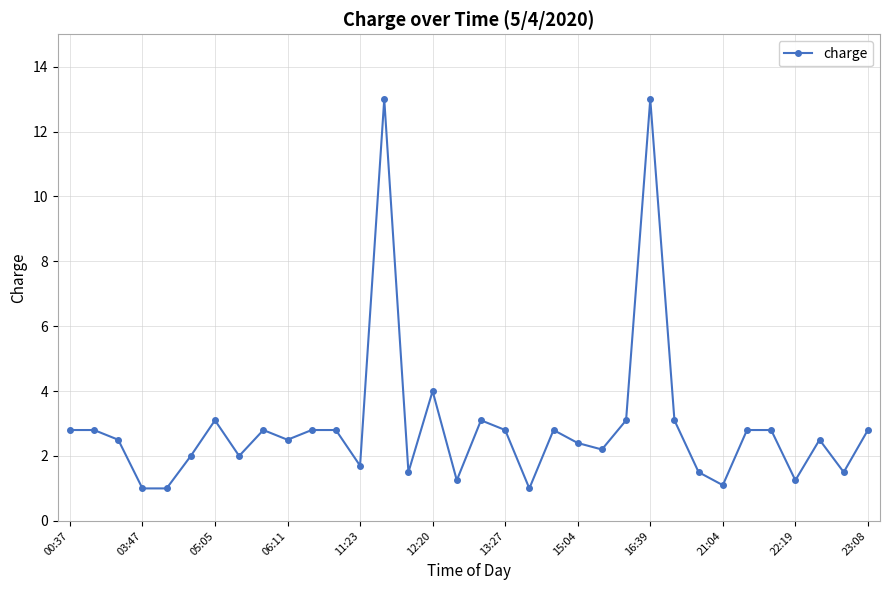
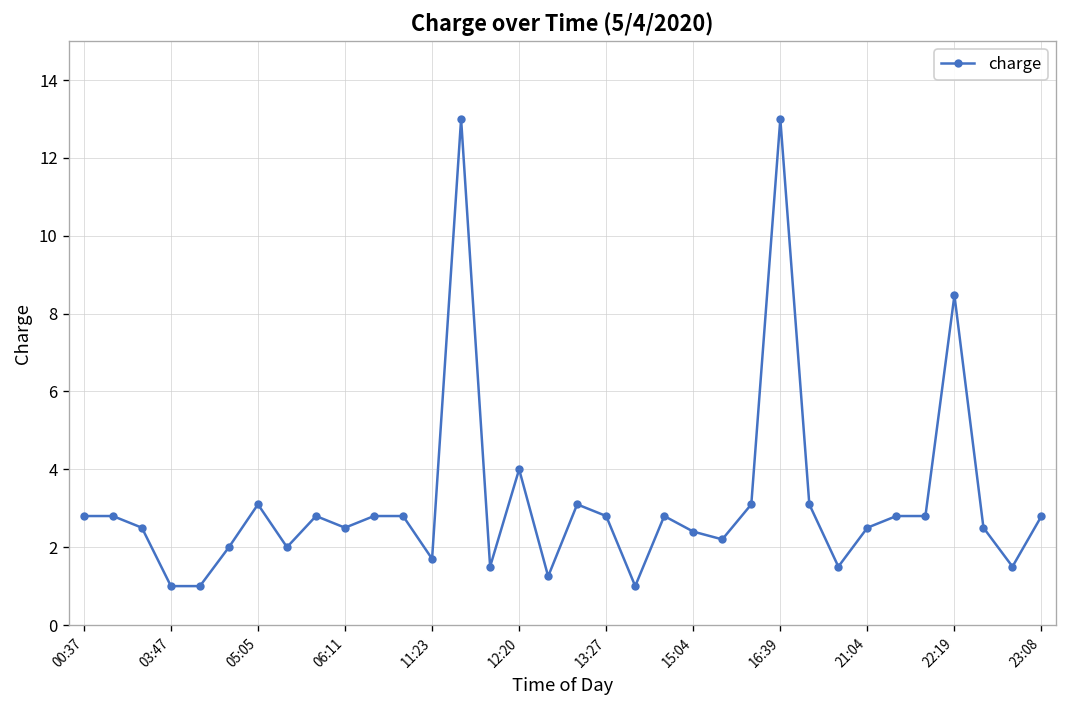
  {
    "00:37": 2.8,
    "03:47": 1.0,
    "05:05": 3.1,
    "06:11": 2.5,
    "11:23": 1.7,
    "12:20": 4.0,
    "13:27": 2.8,
    "15:04": 2.4,
    "16:39": 13.0,
-   "21:04": 1.1,
-   "22:19": 1.3,
+   "21:04": 2.5,
+   "22:19": 8.5,
    "23:08": 2.8
  }
